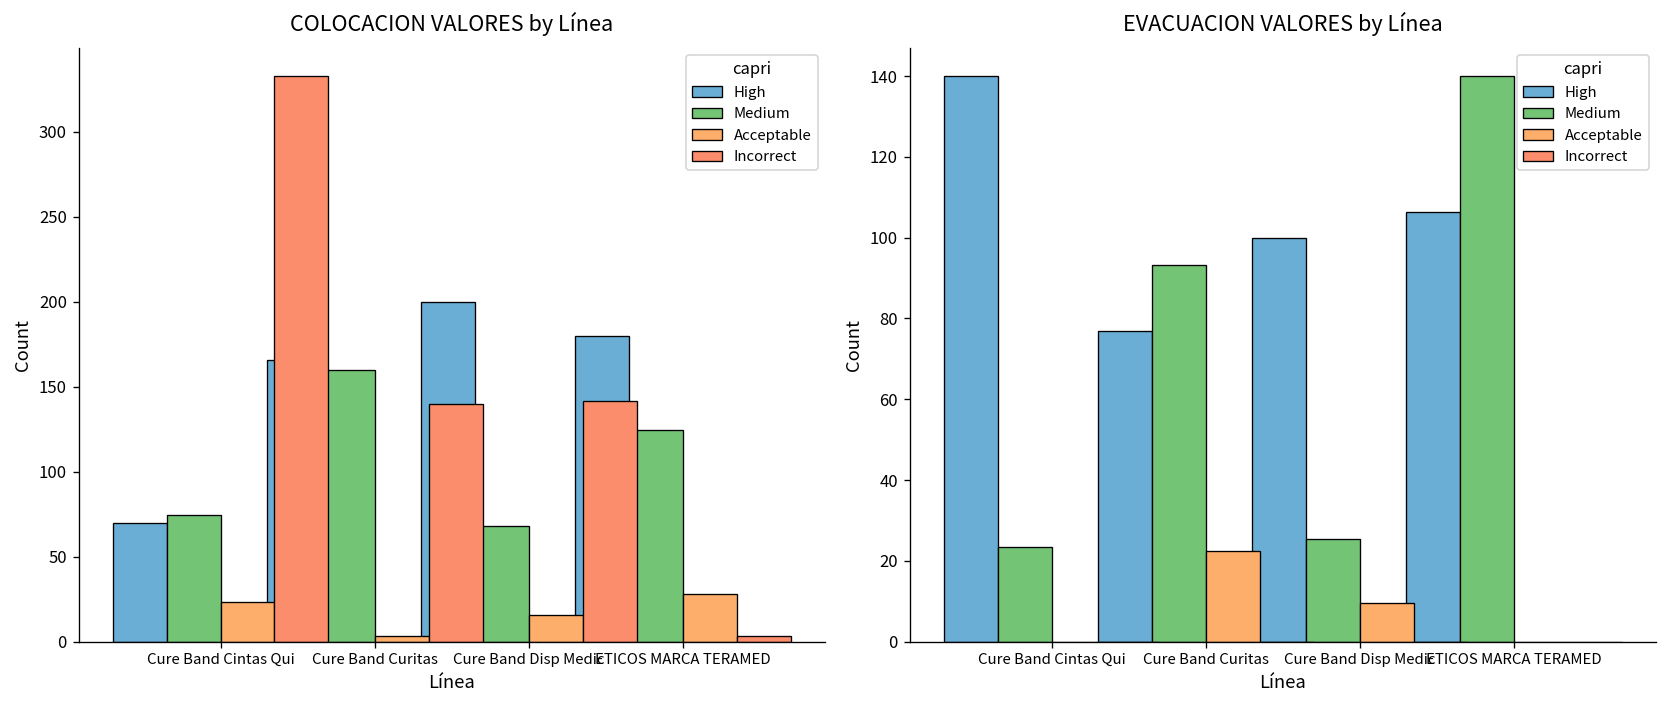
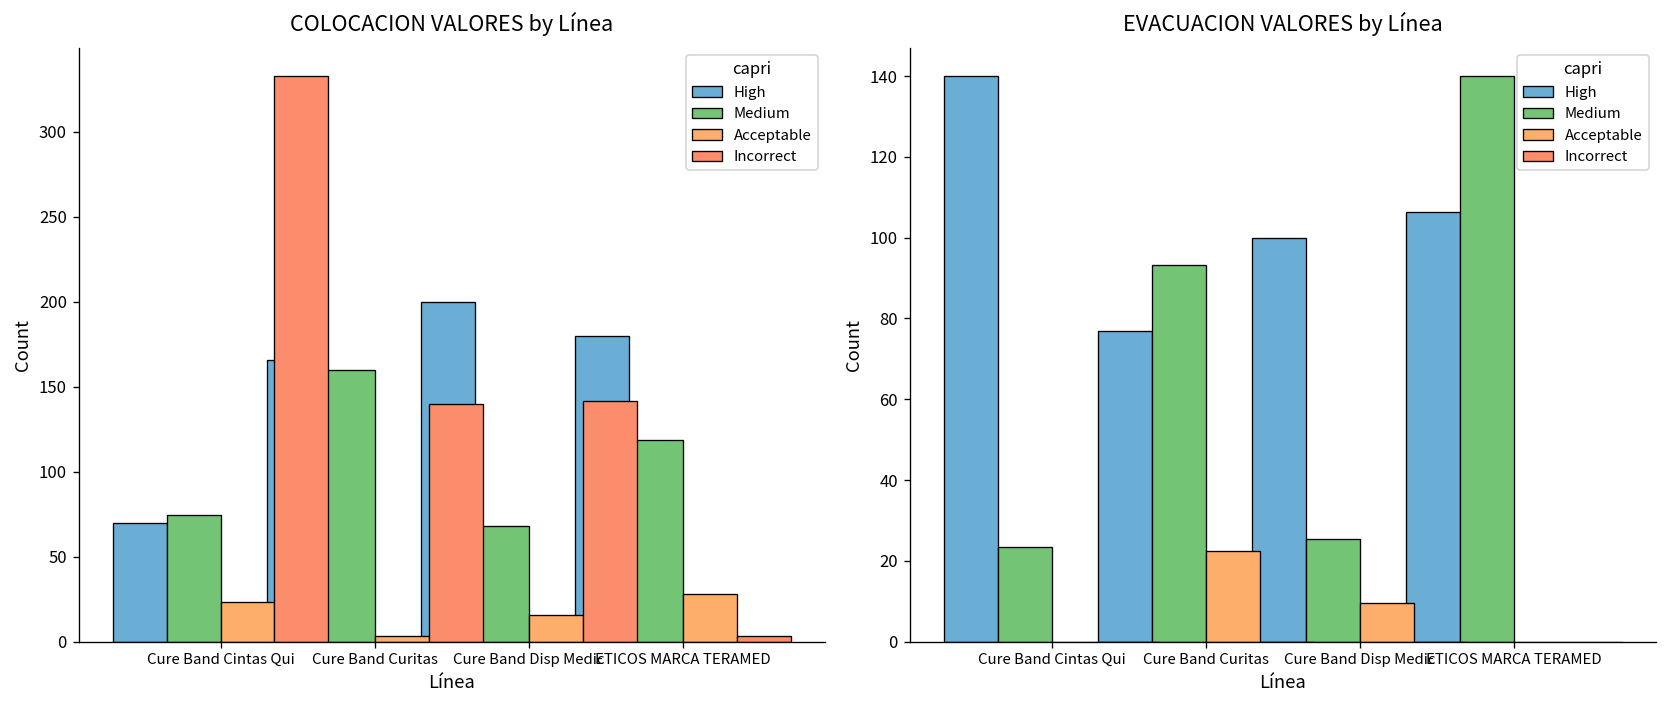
  {
    "COLOCACION VALORES by Línea": {
      "Medium": {
        "Cure Band Cintas Qui": 75,
        "Cure Band Curitas": 160,
        "Cure Band Disp Medic": 68,
-       "ETICOS MARCA TERAMED": 124
+       "ETICOS MARCA TERAMED": 118
      }
    },
    "EVACUACION VALORES by Línea": {
      "Medium": {
        "Cure Band Cintas Qui": 24,
        "Cure Band Curitas": 93,
        "Cure Band Disp Medic": 25,
        "ETICOS MARCA TERAMED": 140
      }
    }
  }
